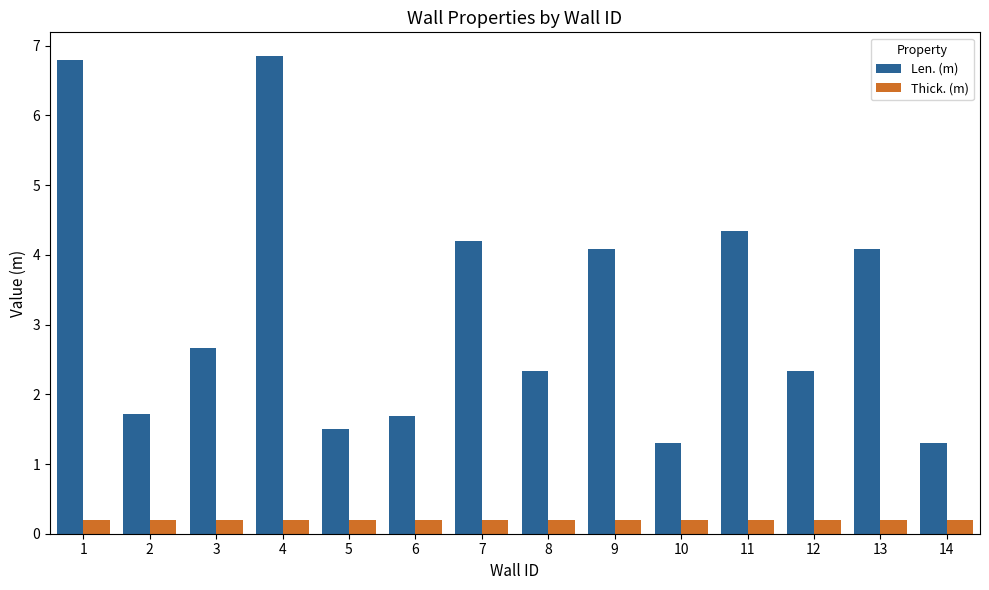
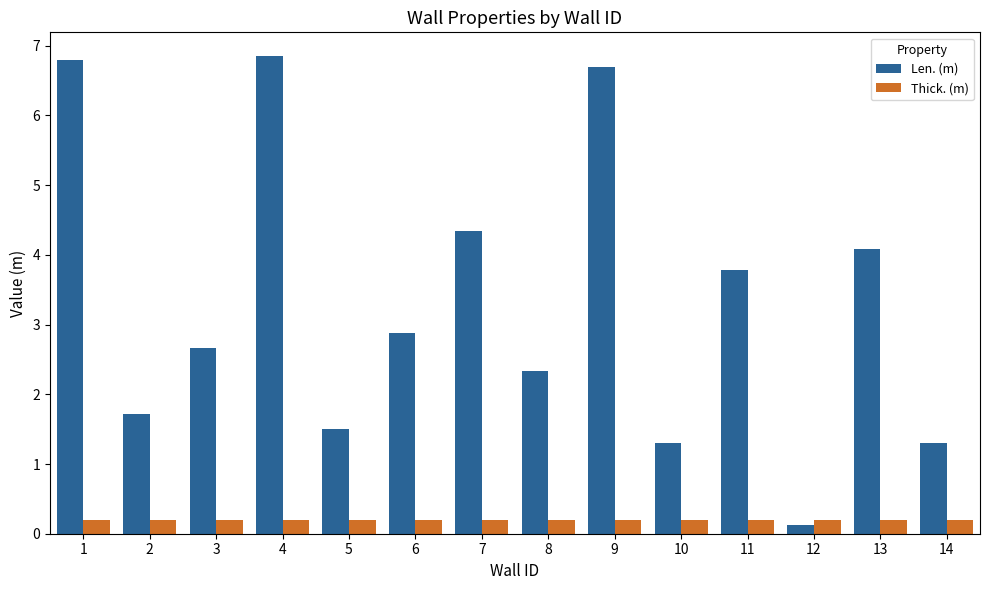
  {
    "Len. (m)": {
      "1": 6.8,
      "2": 1.7,
      "3": 2.7,
      "4": 6.8,
      "5": 1.5,
-     "6": 1.7,
-     "7": 4.2,
+     "6": 2.9,
+     "7": 4.3,
      "8": 2.3,
-     "9": 4.1,
+     "9": 6.7,
      "10": 1.3,
-     "11": 4.3,
-     "12": 2.3,
+     "11": 3.8,
+     "12": 0.1,
      "13": 4.1,
      "14": 1.3
    },
    "Thick. (m)": {
      "1": 0.2,
      "2": 0.2,
      "3": 0.2,
      "4": 0.2,
      "5": 0.2,
      "6": 0.2,
      "7": 0.2,
      "8": 0.2,
      "9": 0.2,
      "10": 0.2,
      "11": 0.2,
      "12": 0.2,
      "13": 0.2,
      "14": 0.2
    }
  }
